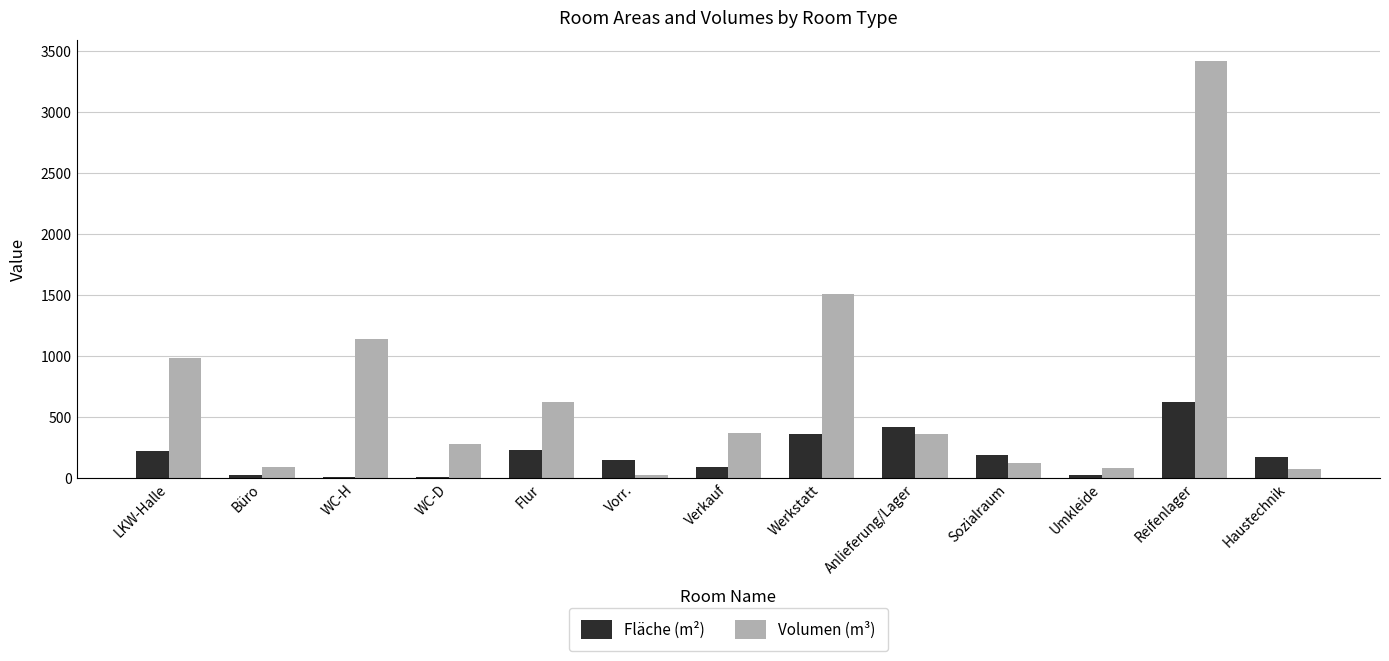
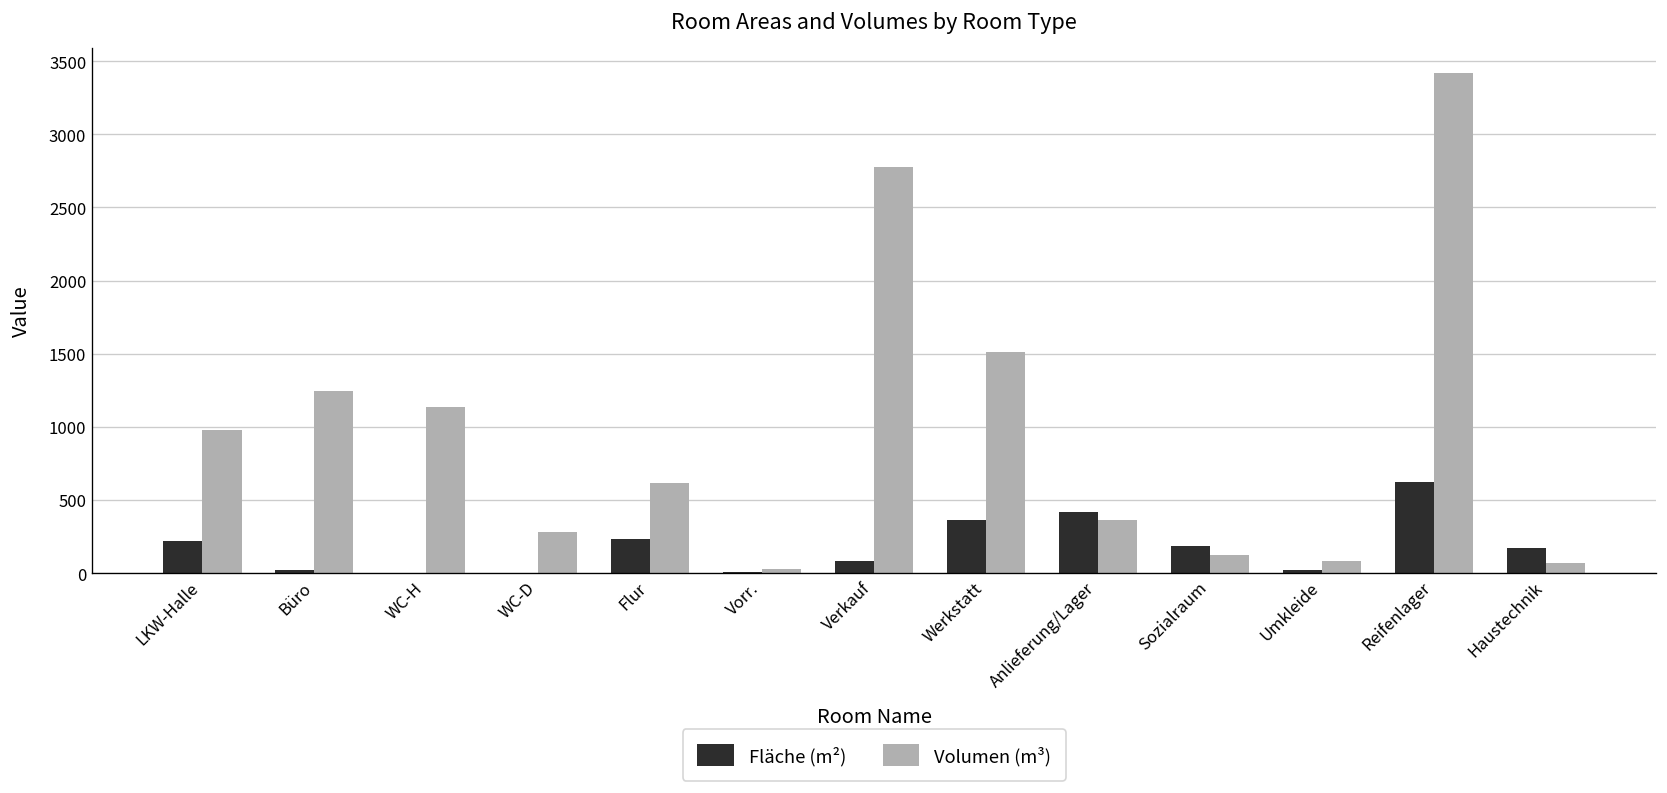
  {
    "Fläche (m²)": {
      "LKW-Halle": 220,
      "Flur": 230,
-     "Vorr.": 150,
+     "Vorr.": 10,
      "Verkauf": 90,
      "Werkstatt": 360,
      "Anlieferung/Lager": 420,
      "Sozialraum": 190,
      "Reifenlager": 620,
      "Haustechnik": 170
    },
    "Volumen (m³)": {
      "LKW-Halle": 980,
-     "Büro": 90,
+     "Büro": 1250,
      "WC-H": 1140,
      "WC-D": 280,
      "Flur": 620,
      "Vorr.": 30,
-     "Verkauf": 360,
+     "Verkauf": 2780,
      "Werkstatt": 1510,
      "Anlieferung/Lager": 360,
      "Sozialraum": 120,
      "Umkleide": 80,
      "Reifenlager": 3420,
      "Haustechnik": 70
    }
  }
